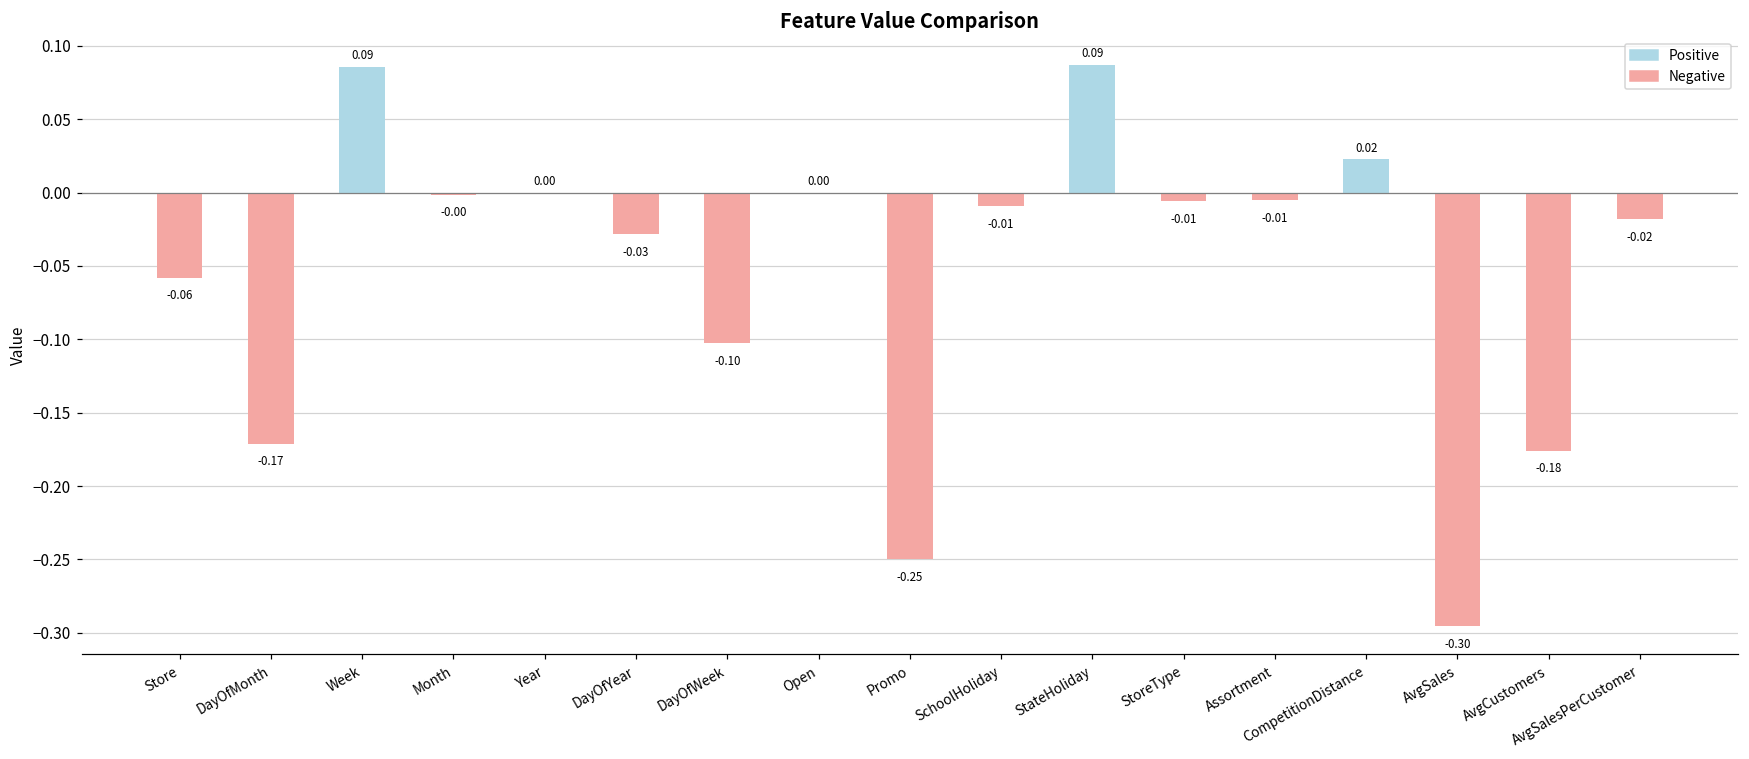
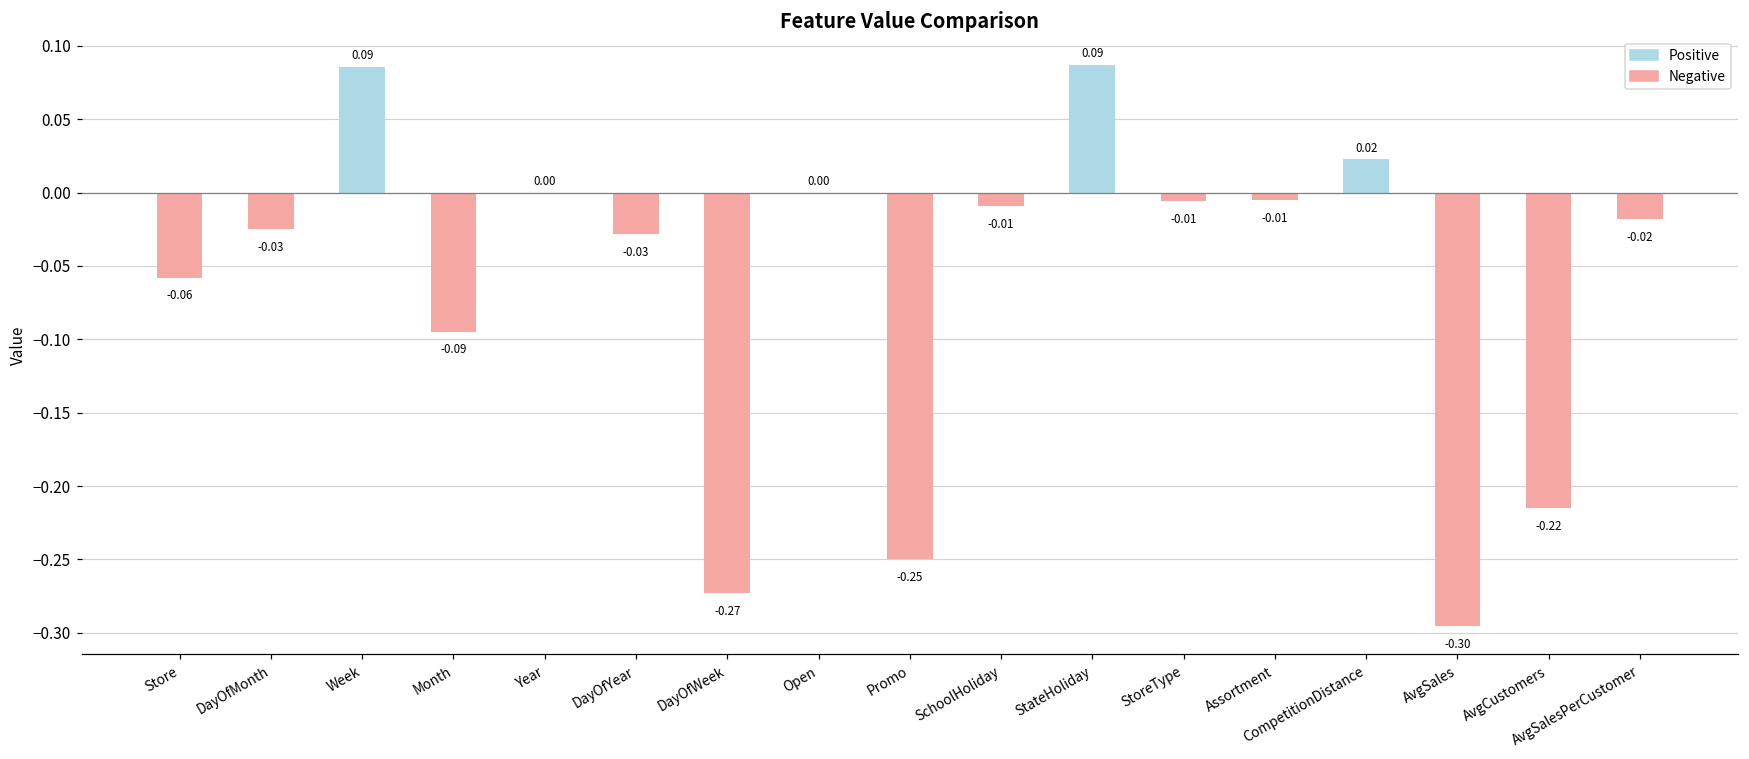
  {
    "Store": -0.06,
-   "DayOfMonth": -0.17,
+   "DayOfMonth": -0.03,
    "Week": 0.09,
-   "Month": -0.00,
+   "Month": -0.09,
    "Year": 0.00,
    "DayOfYear": -0.03,
-   "DayOfWeek": -0.10,
+   "DayOfWeek": -0.27,
    "Open": 0.00,
    "Promo": -0.25,
    "SchoolHoliday": -0.01,
    "StateHoliday": 0.09,
    "StoreType": -0.01,
    "Assortment": -0.01,
    "CompetitionDistance": 0.02,
    "AvgSales": -0.30,
-   "AvgCustomers": -0.18,
+   "AvgCustomers": -0.22,
    "AvgSalesPerCustomer": -0.02
  }
